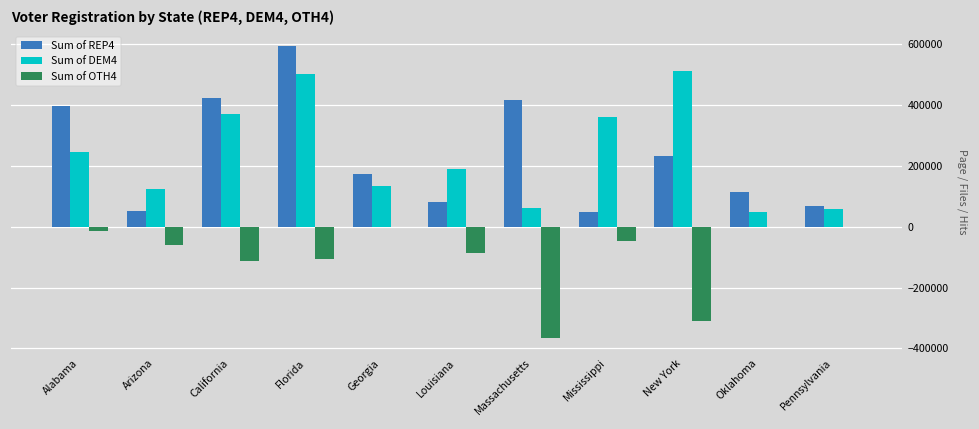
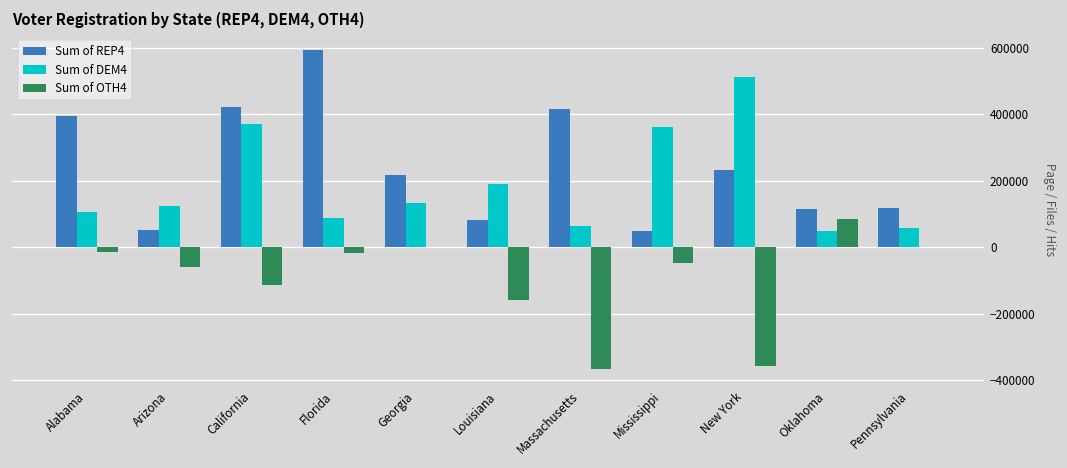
  {
    "Sum of REP4": {
      "Alabama": 390000,
      "Arizona": 50000,
      "California": 420000,
      "Florida": 590000,
-     "Georgia": 170000,
+     "Georgia": 220000,
      "Louisiana": 80000,
      "Massachusetts": 410000,
      "Mississippi": 50000,
      "New York": 230000,
      "Oklahoma": 110000,
-     "Pennsylvania": 70000
+     "Pennsylvania": 120000
    },
    "Sum of DEM4": {
-     "Alabama": 250000,
+     "Alabama": 110000,
      "Arizona": 120000,
      "California": 370000,
-     "Florida": 500000,
+     "Florida": 90000,
      "Georgia": 130000,
      "Louisiana": 190000,
      "Massachusetts": 60000,
      "Mississippi": 360000,
      "New York": 510000,
      "Oklahoma": 50000,
      "Pennsylvania": 60000
    },
    "Sum of OTH4": {
      "Alabama": -10000,
      "Arizona": -60000,
      "California": -110000,
-     "Florida": -110000,
-     "Louisiana": -90000,
+     "Florida": -20000,
+     "Louisiana": -160000,
      "Massachusetts": -370000,
      "Mississippi": -50000,
-     "New York": -310000,
-     "Oklahoma": 0,
+     "New York": -360000,
+     "Oklahoma": 80000,
      "Pennsylvania": 0
    }
  }
